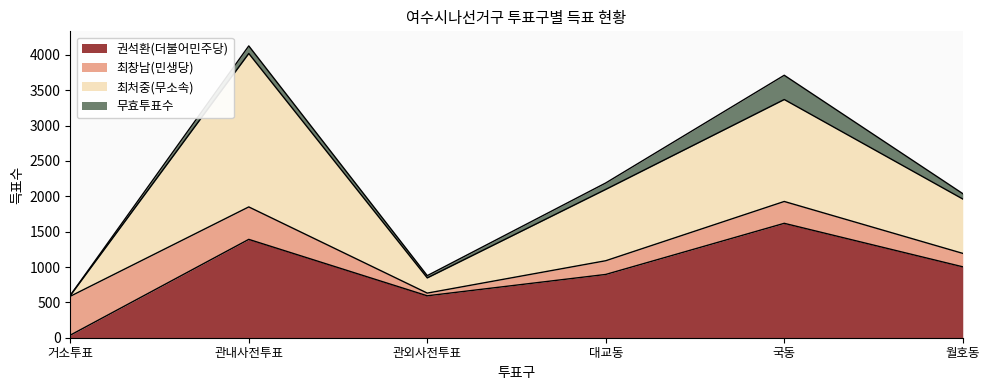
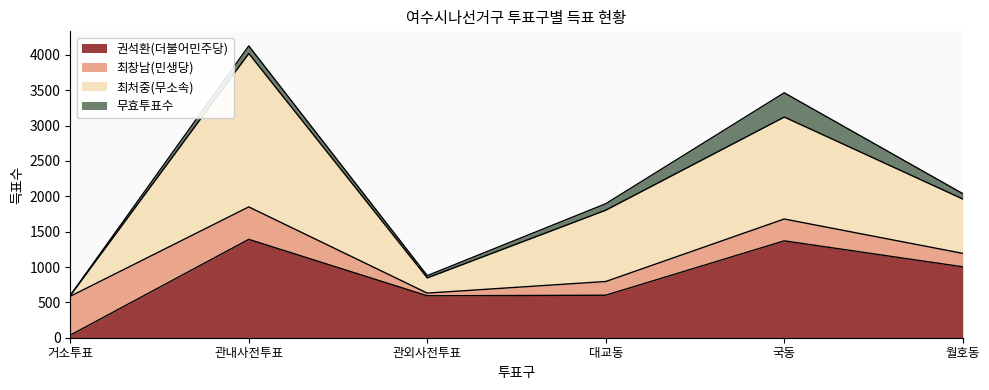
  {
    "권석환(더불어민주당)": {
      "거소투표": 0,
      "관내사전투표": 1400,
      "관외사전투표": 600,
-     "대교동": 900,
-     "국동": 1600,
+     "대교동": 600,
+     "국동": 1400,
      "월호동": 1000
    },
    "최창남(민생당)": {
      "관내사전투표": 500,
      "관외사전투표": 0,
      "대교동": 200,
      "국동": 300,
      "월호동": 200
    },
    "최처중(무소속)": {
      "관내사전투표": 2200,
      "대교동": 1000,
      "국동": 1400,
      "월호동": 800
    },
    "무효투표수": {
      "관내사전투표": 100,
      "대교동": 100,
      "국동": 300,
      "월호동": 100
    }
  }
